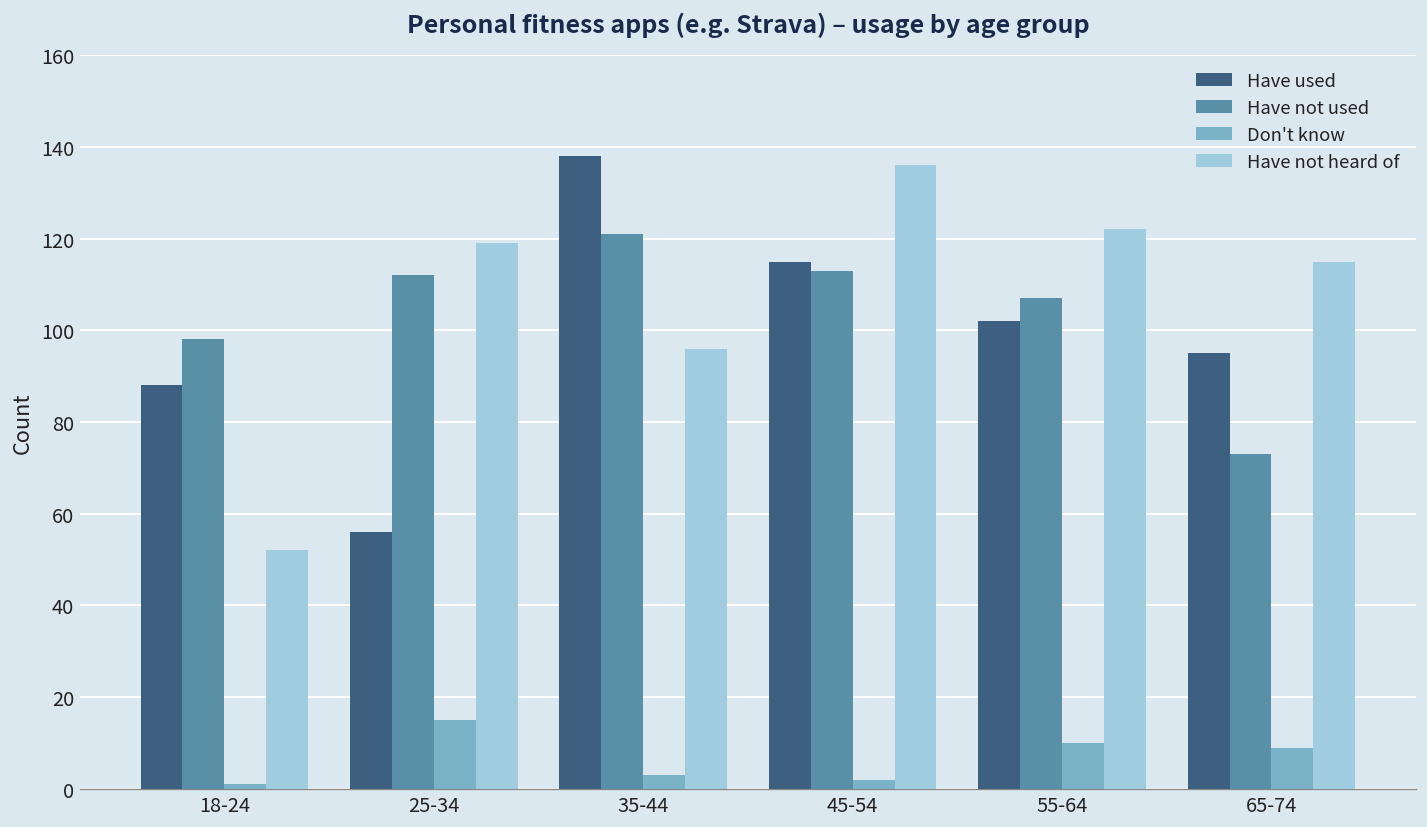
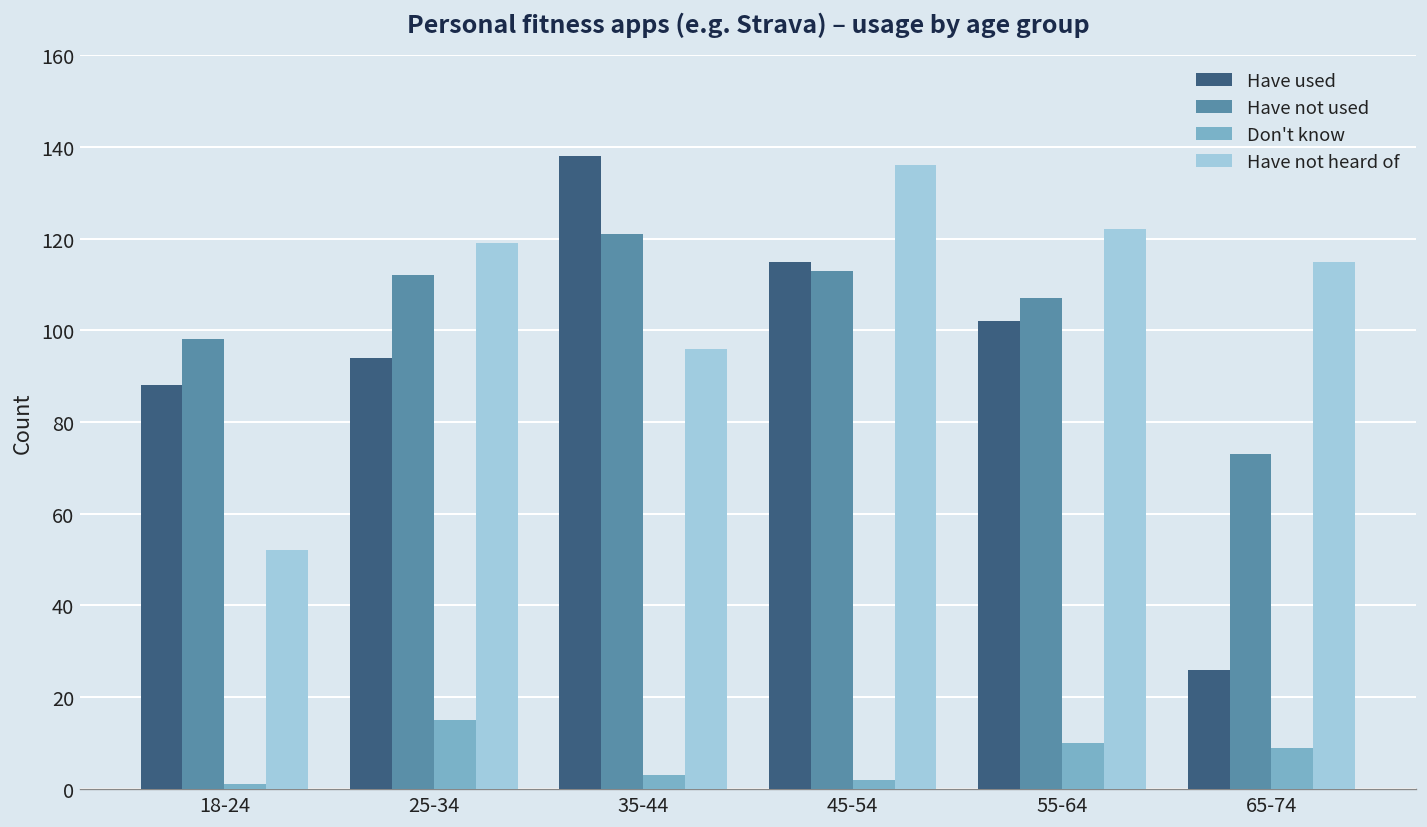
  {
    "Have used": {
      "18-24": 88,
-     "25-34": 56,
+     "25-34": 94,
      "35-44": 138,
      "45-54": 115,
      "55-64": 102,
-     "65-74": 95
+     "65-74": 26
    }
  }
